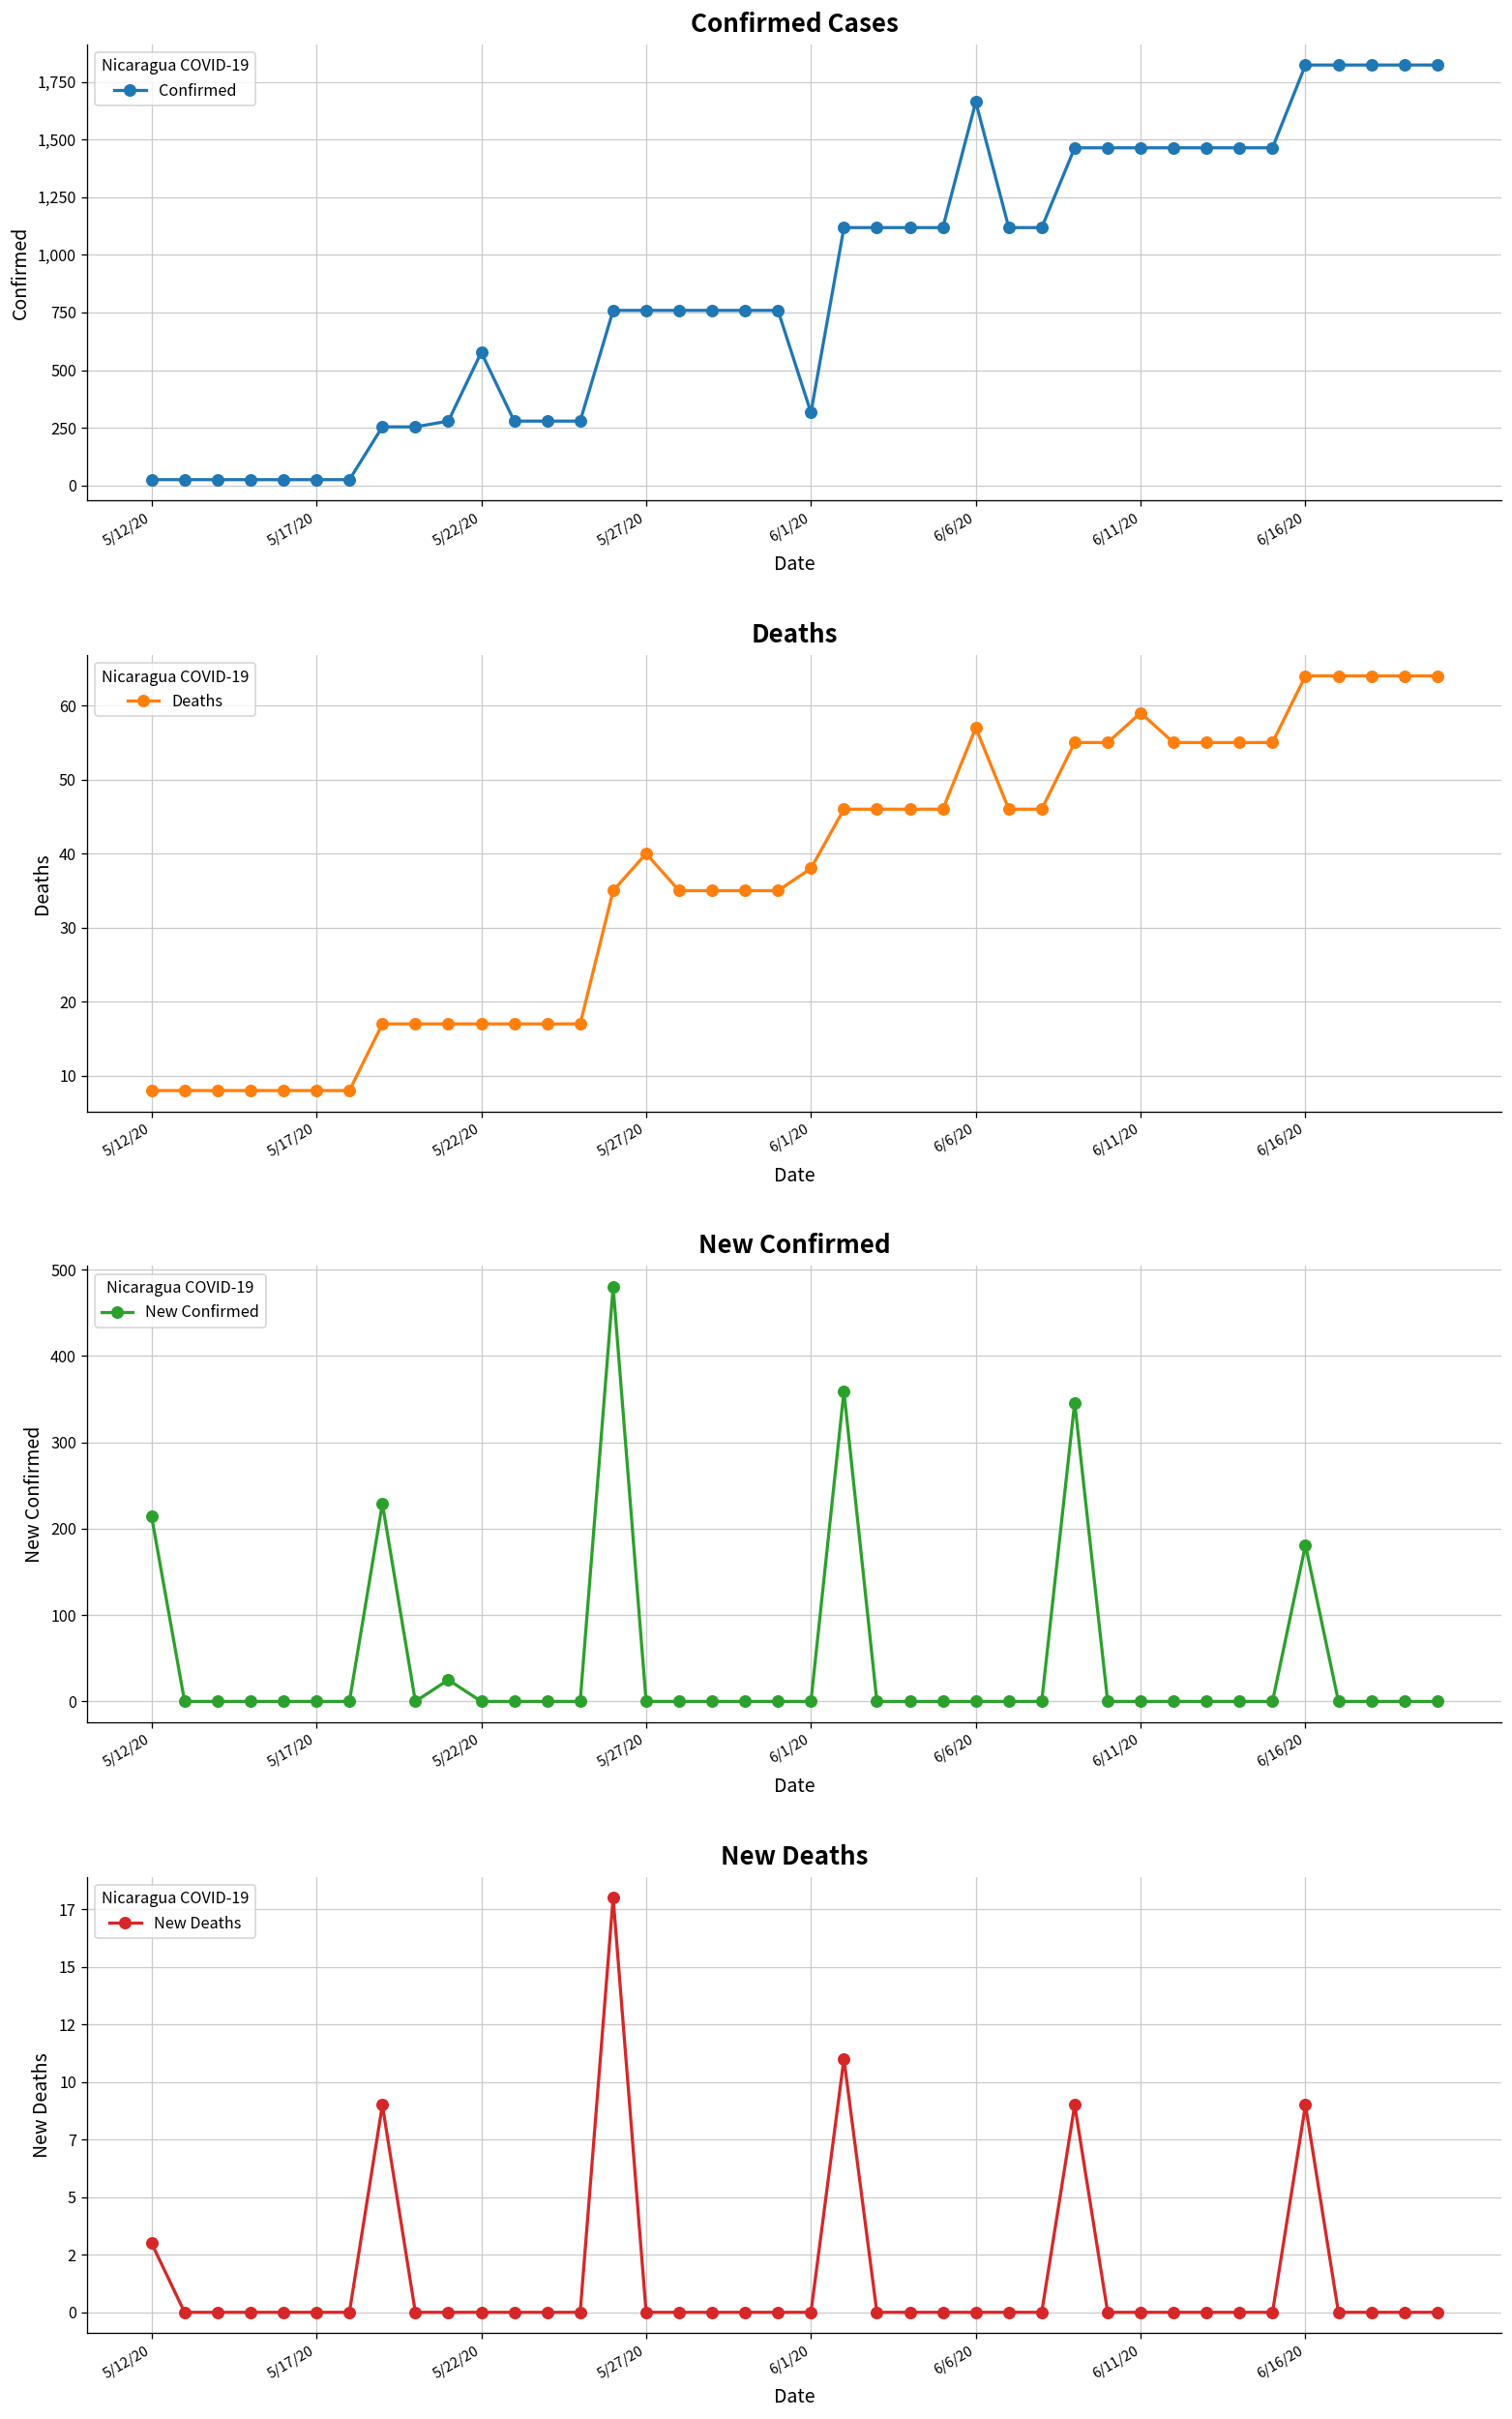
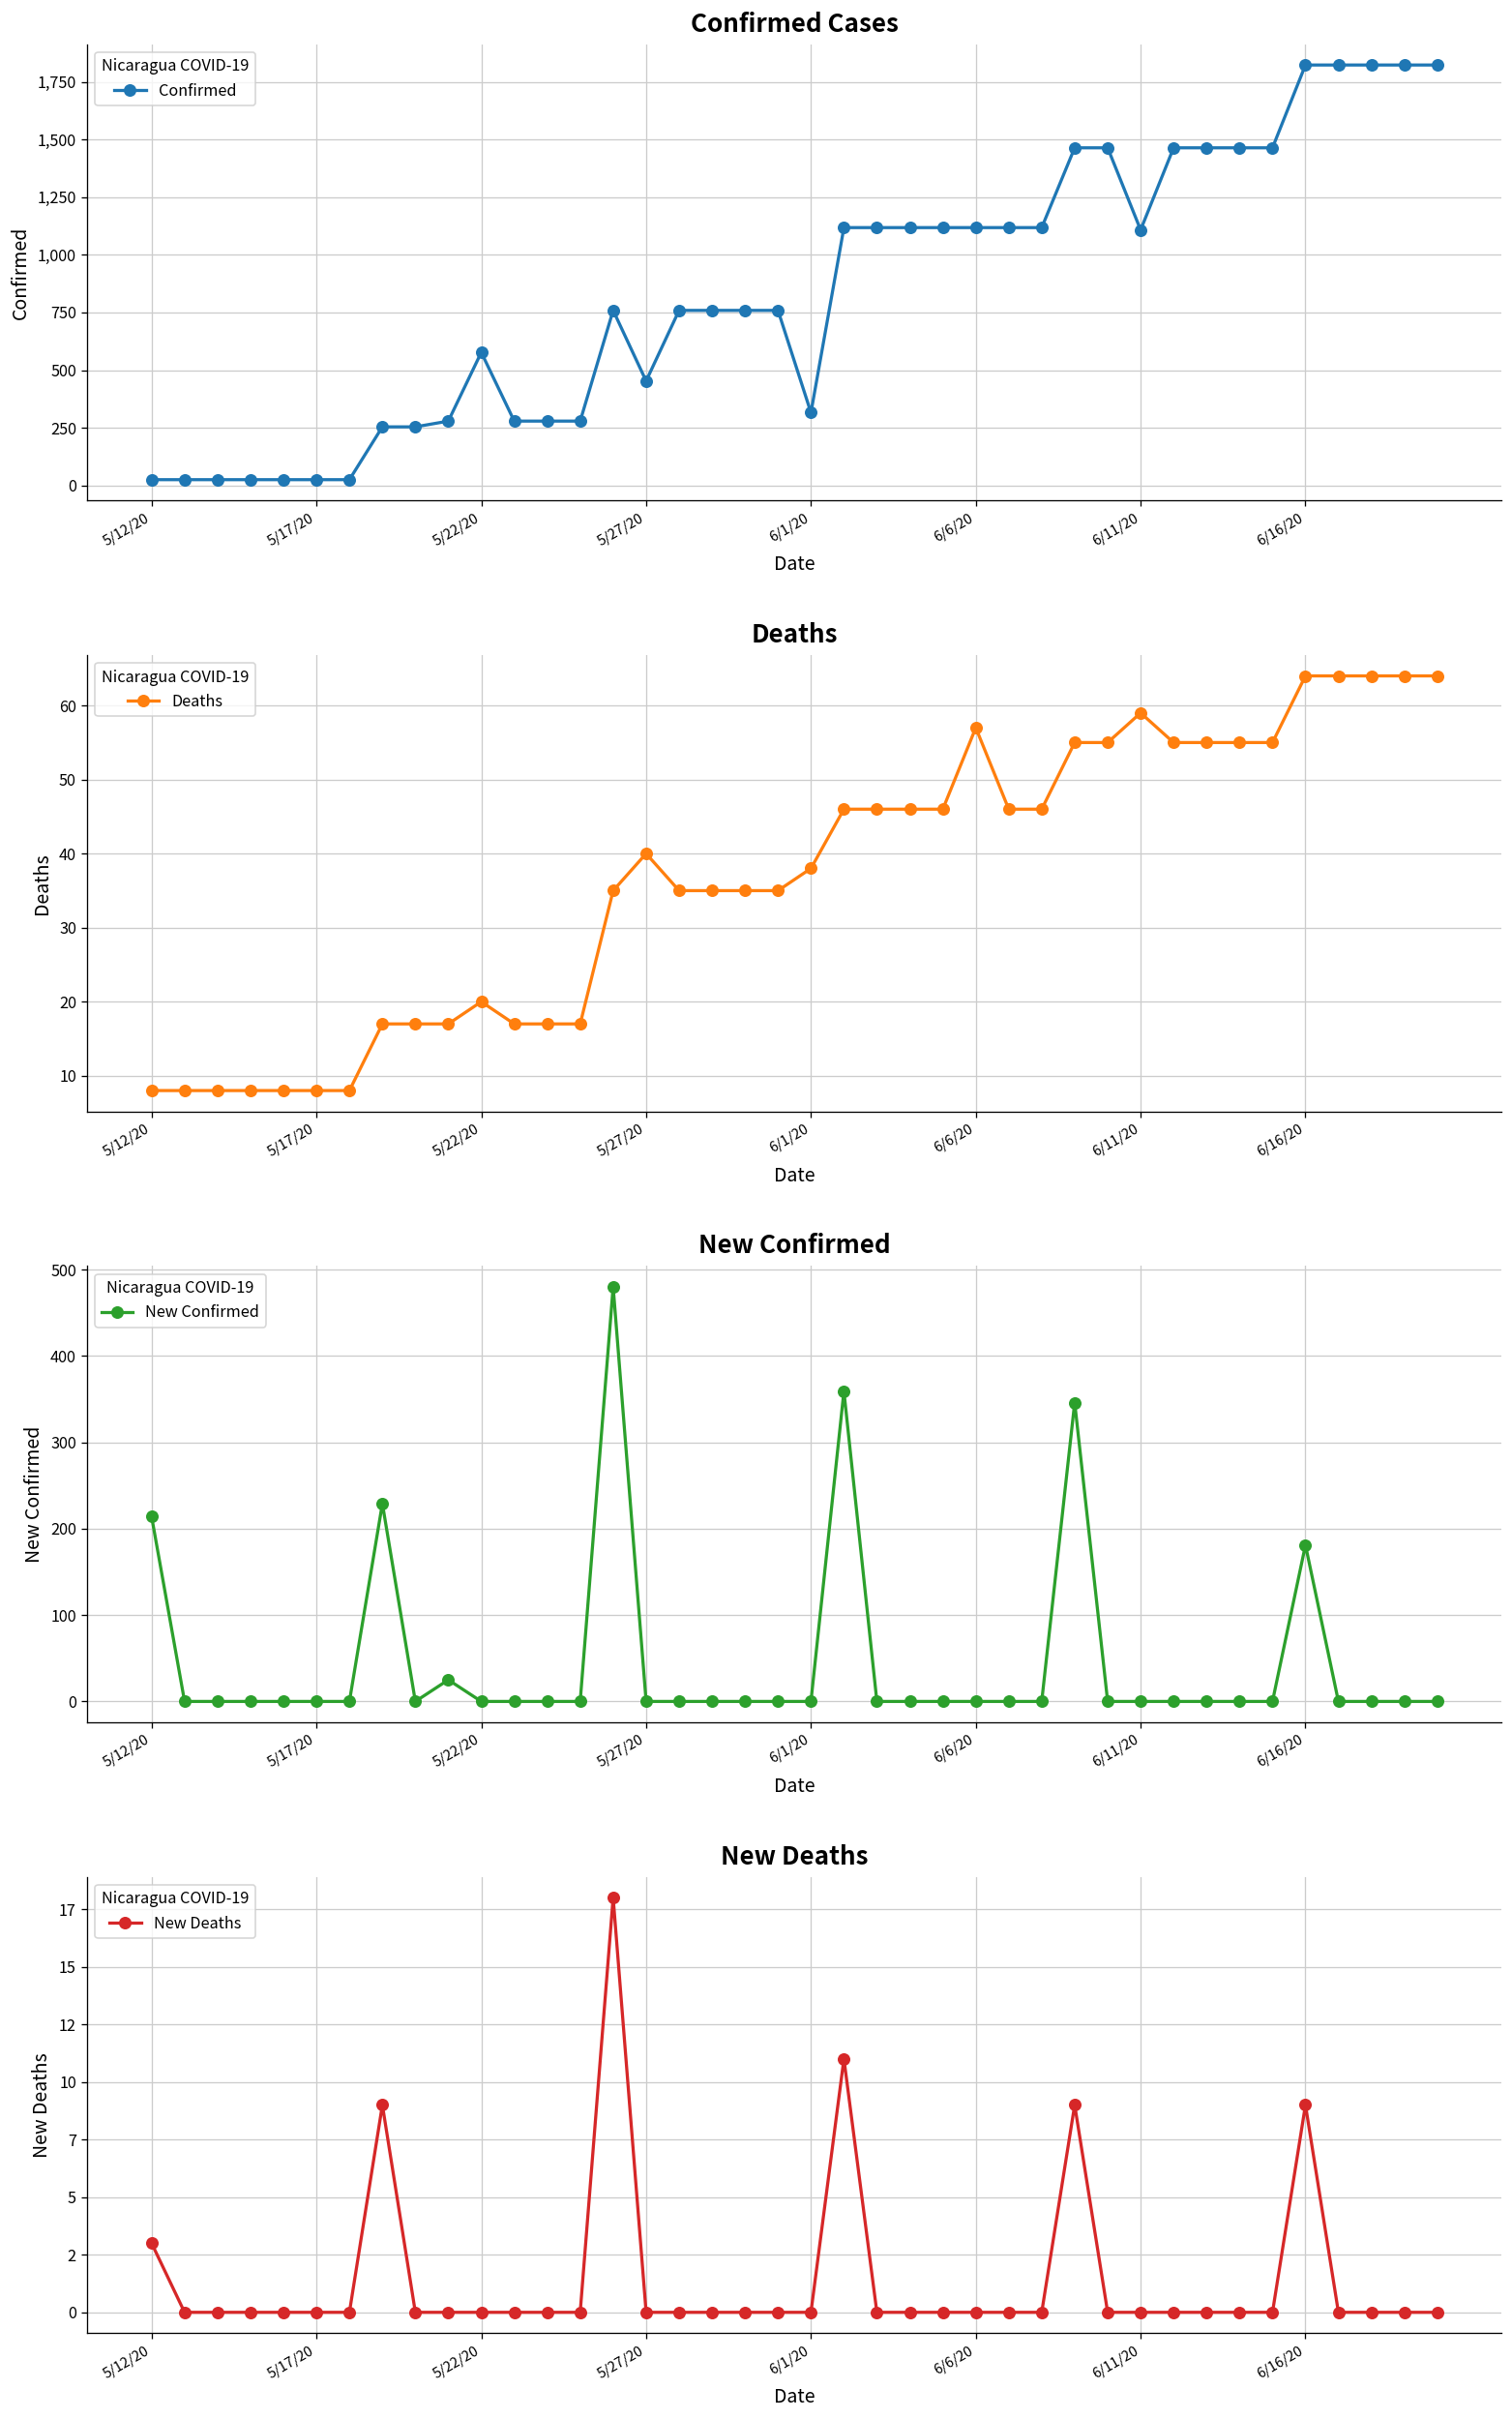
  {
    "Confirmed Cases": {
      "5/12/20": "30",
      "5/17/20": "30",
      "5/22/20": "580",
-     "5/27/20": "760",
+     "5/27/20": "450",
      "6/1/20": "320",
-     "6/6/20": "1,660",
-     "6/11/20": "1,460",
+     "6/6/20": "1,120",
+     "6/11/20": "1,110",
      "6/16/20": "1,820"
    },
    "Deaths": {
      "5/12/20": "8",
      "5/17/20": "8",
-     "5/22/20": "17",
+     "5/22/20": "20",
      "5/27/20": "40",
      "6/1/20": "38",
      "6/6/20": "57",
      "6/11/20": "59",
      "6/16/20": "64"
    },
    "New Confirmed": {
      "5/12/20": "210",
      "5/17/20": "0",
      "5/22/20": "0",
      "5/27/20": "0",
      "6/1/20": "0",
      "6/6/20": "0",
      "6/11/20": "0",
      "6/16/20": "180"
    }
  }
